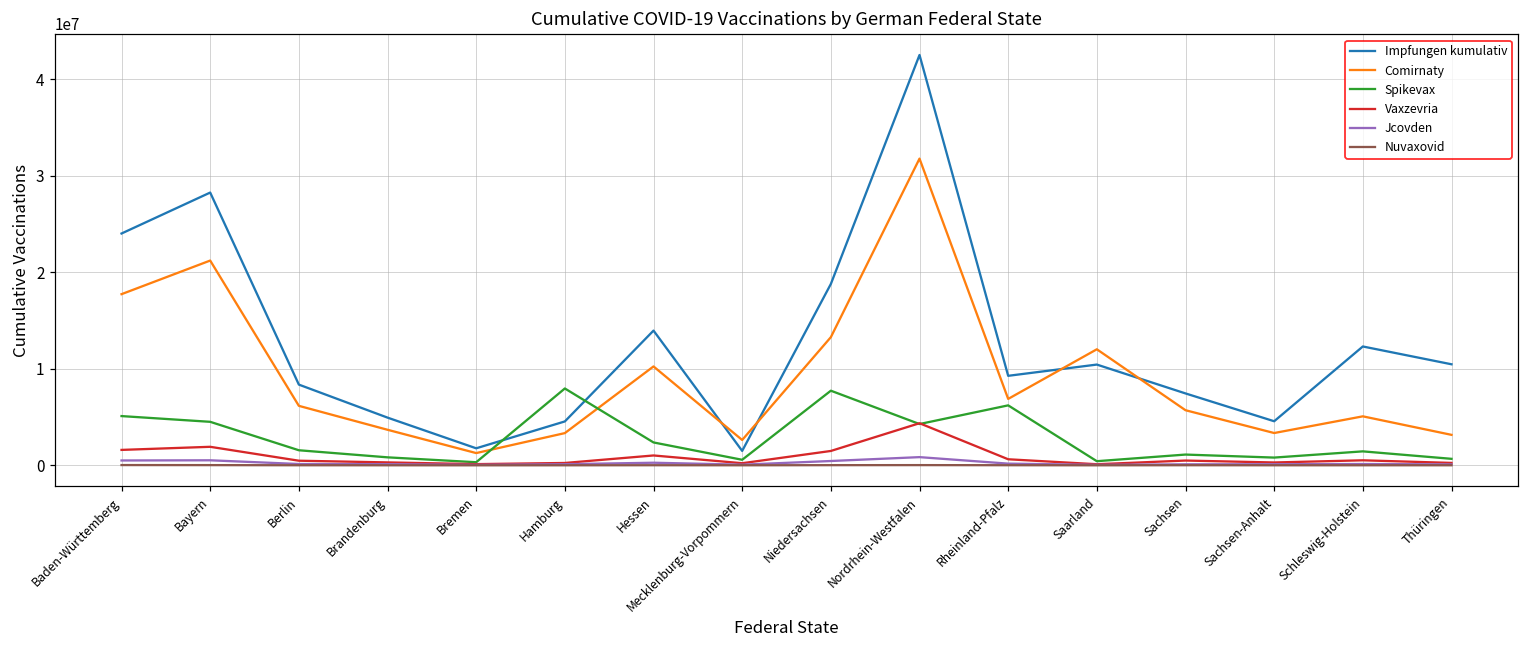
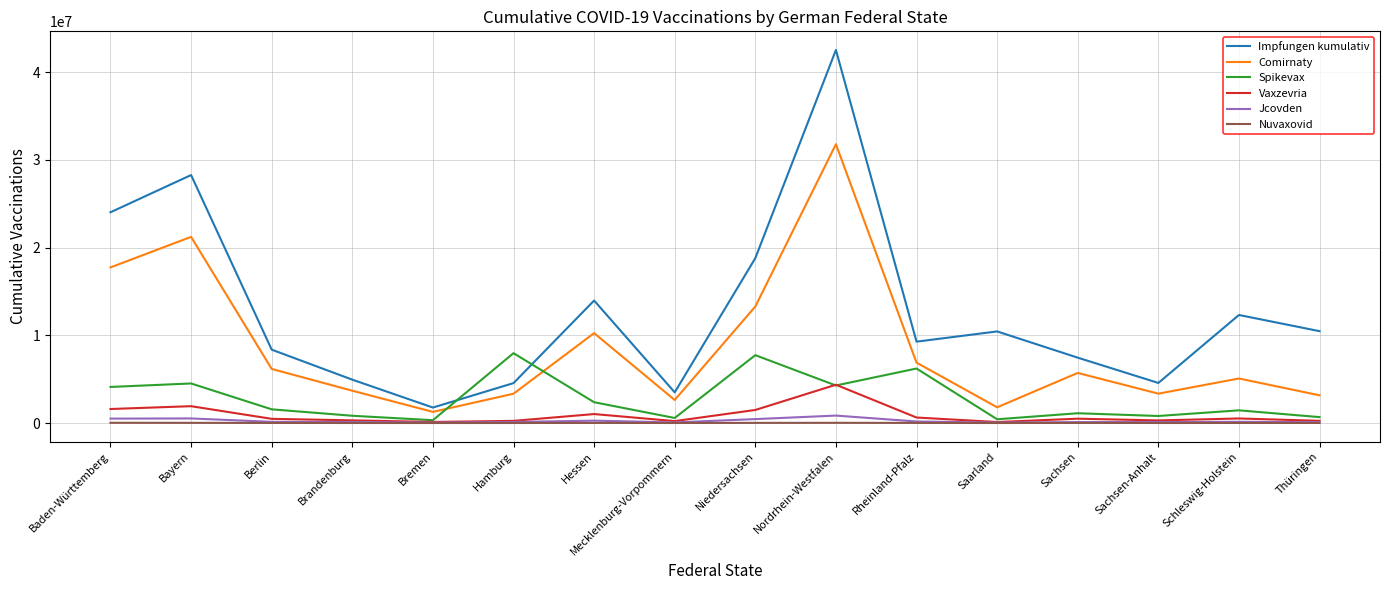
  {
    "Impfungen kumulativ": {
      "Baden-Württemberg": 24000000,
      "Bayern": 28000000,
      "Berlin": 8000000,
      "Brandenburg": 5000000,
      "Bremen": 2000000,
      "Hamburg": 5000000,
      "Hessen": 14000000,
-     "Mecklenburg-Vorpommern": 1000000,
+     "Mecklenburg-Vorpommern": 3000000,
      "Niedersachsen": 19000000,
      "Nordrhein-Westfalen": 43000000,
      "Rheinland-Pfalz": 9000000,
      "Saarland": 10000000,
      "Sachsen": 7000000,
      "Sachsen-Anhalt": 5000000,
      "Schleswig-Holstein": 12000000,
      "Thüringen": 10000000
    },
    "Comirnaty": {
      "Baden-Württemberg": 18000000,
      "Bayern": 21000000,
      "Berlin": 6000000,
      "Brandenburg": 4000000,
      "Bremen": 1000000,
      "Hamburg": 3000000,
      "Hessen": 10000000,
      "Mecklenburg-Vorpommern": 3000000,
      "Niedersachsen": 13000000,
      "Nordrhein-Westfalen": 32000000,
      "Rheinland-Pfalz": 7000000,
-     "Saarland": 12000000,
+     "Saarland": 2000000,
      "Sachsen": 6000000,
      "Sachsen-Anhalt": 3000000,
      "Schleswig-Holstein": 5000000,
      "Thüringen": 3000000
    },
    "Spikevax": {
-     "Baden-Württemberg": 5000000,
+     "Baden-Württemberg": 4000000,
      "Bayern": 5000000,
      "Berlin": 2000000,
      "Brandenburg": 1000000,
      "Hamburg": 8000000,
      "Hessen": 2000000,
      "Mecklenburg-Vorpommern": 1000000,
      "Niedersachsen": 8000000,
      "Rheinland-Pfalz": 6000000,
      "Saarland": 0,
      "Sachsen": 1000000,
      "Sachsen-Anhalt": 1000000,
      "Schleswig-Holstein": 1000000,
      "Thüringen": 1000000
    },
    "Vaxzevria": {
      "Baden-Württemberg": 2000000,
      "Bayern": 2000000,
      "Berlin": 0,
      "Hessen": 1000000,
      "Niedersachsen": 1000000,
      "Rheinland-Pfalz": 1000000,
      "Sachsen": 0,
      "Schleswig-Holstein": 1000000
    },
    "Jcovden": {
      "Baden-Württemberg": 1000000,
      "Bayern": 1000000,
      "Niedersachsen": 0,
      "Nordrhein-Westfalen": 1000000
    },
    "Nuvaxovid": {
      "Baden-Württemberg": 0,
      "Bayern": 0,
      "Niedersachsen": 0,
      "Nordrhein-Westfalen": 0
    }
  }
